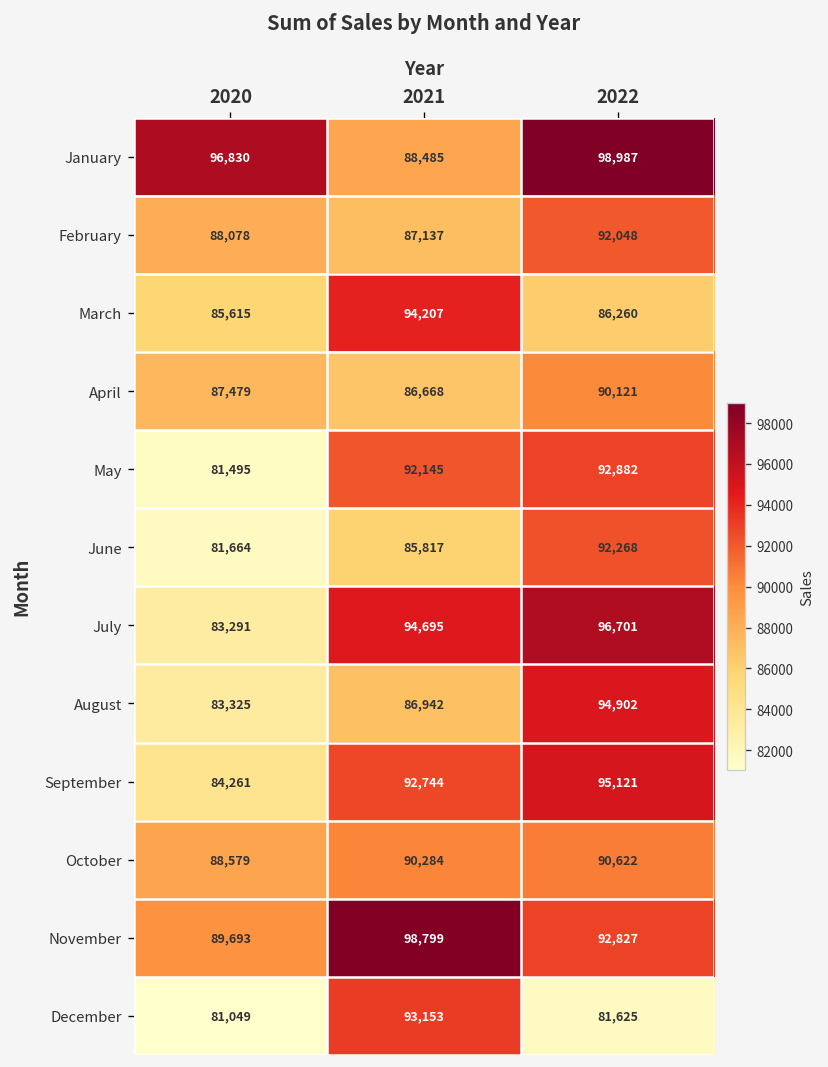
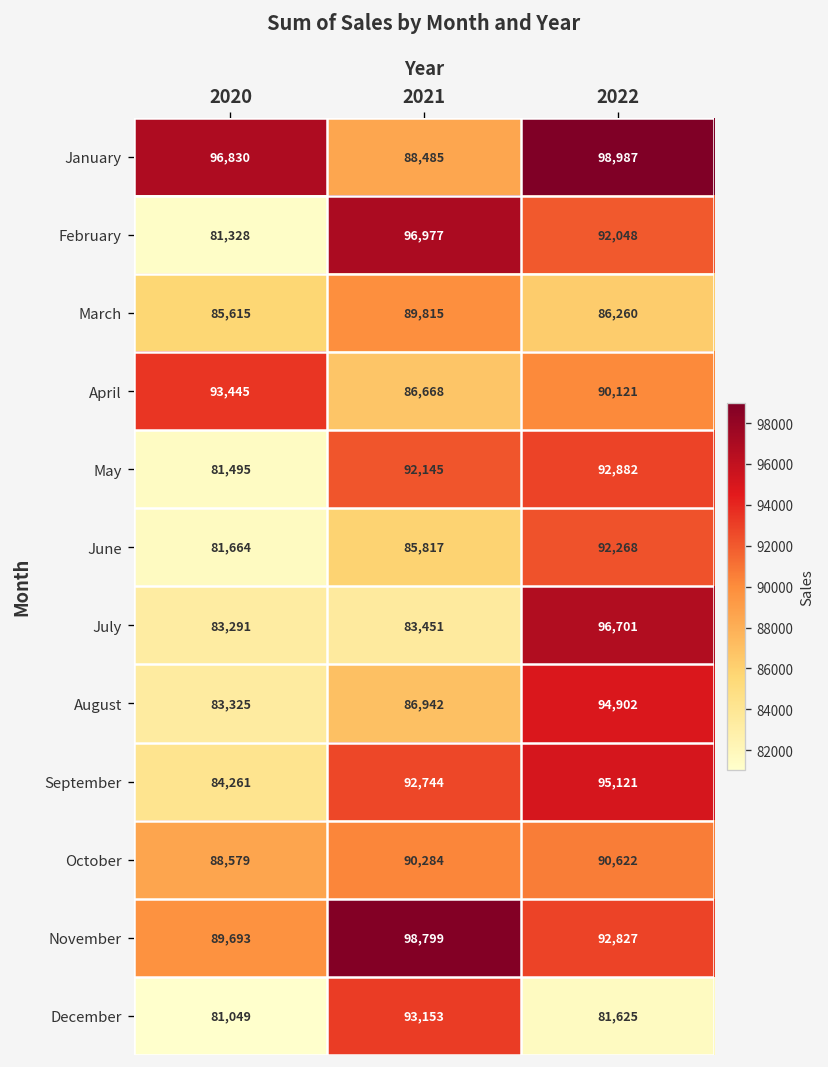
  {
    "January": {
      "2020": "96,830",
      "2021": "88,485",
      "2022": "98,987"
    },
    "February": {
-     "2020": "88,078",
-     "2021": "87,137",
+     "2020": "81,328",
+     "2021": "96,977",
      "2022": "92,048"
    },
    "March": {
      "2020": "85,615",
-     "2021": "94,207",
+     "2021": "89,815",
      "2022": "86,260"
    },
    "April": {
-     "2020": "87,479",
+     "2020": "93,445",
      "2021": "86,668",
      "2022": "90,121"
    },
    "May": {
      "2020": "81,495",
      "2021": "92,145",
      "2022": "92,882"
    },
    "June": {
      "2020": "81,664",
      "2021": "85,817",
      "2022": "92,268"
    },
    "July": {
      "2020": "83,291",
-     "2021": "94,695",
+     "2021": "83,451",
      "2022": "96,701"
    },
    "August": {
      "2020": "83,325",
      "2021": "86,942",
      "2022": "94,902"
    },
    "September": {
      "2020": "84,261",
      "2021": "92,744",
      "2022": "95,121"
    },
    "October": {
      "2020": "88,579",
      "2021": "90,284",
      "2022": "90,622"
    },
    "November": {
      "2020": "89,693",
      "2021": "98,799",
      "2022": "92,827"
    },
    "December": {
      "2020": "81,049",
      "2021": "93,153",
      "2022": "81,625"
    }
  }
